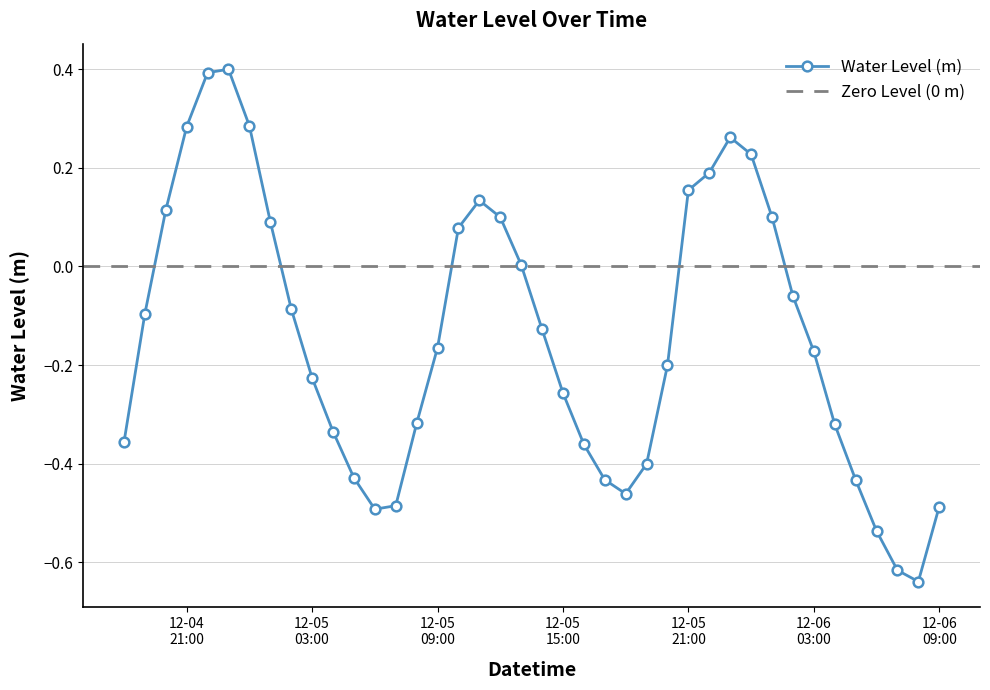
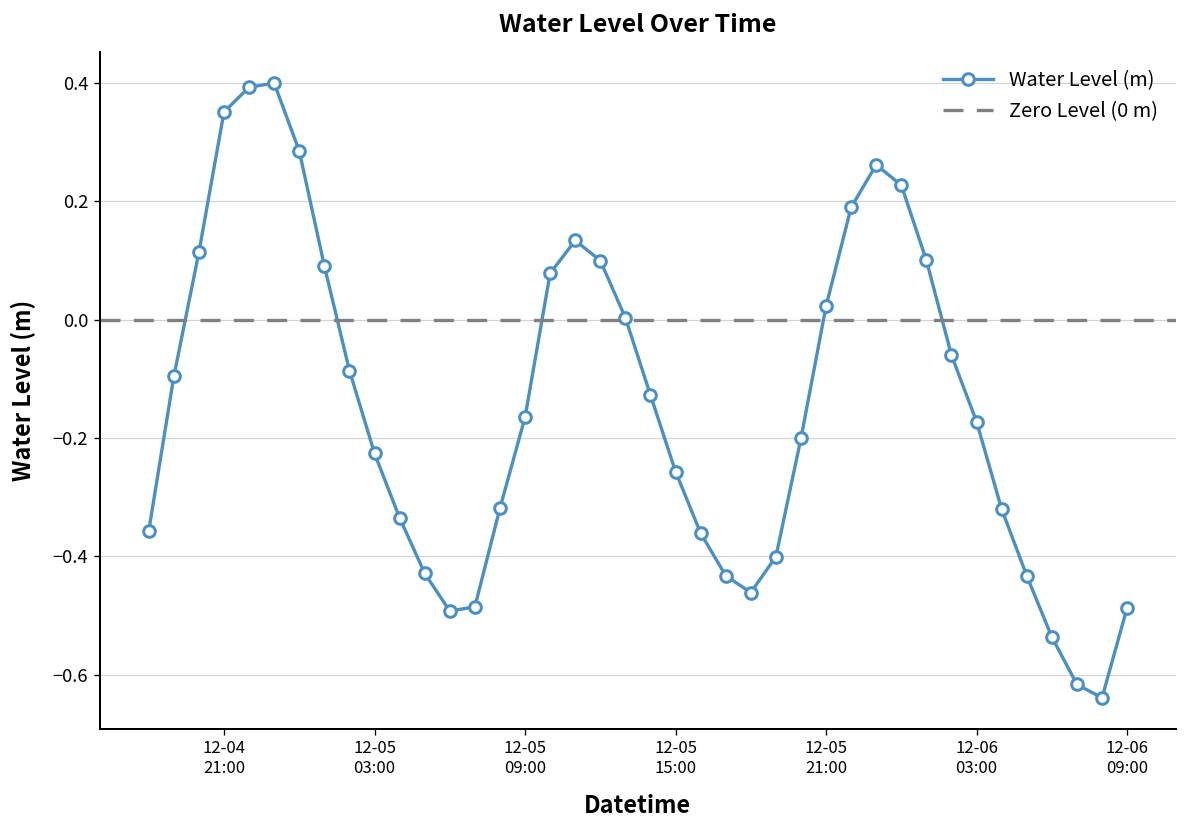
  {
-   "12-04 21:00": 0.28,
+   "12-04 21:00": 0.35,
    "12-05 03:00": -0.23,
    "12-05 09:00": -0.16,
    "12-05 15:00": -0.26,
-   "12-05 21:00": 0.15,
+   "12-05 21:00": 0.02,
    "12-06 03:00": -0.17,
    "12-06 09:00": -0.49
  }
